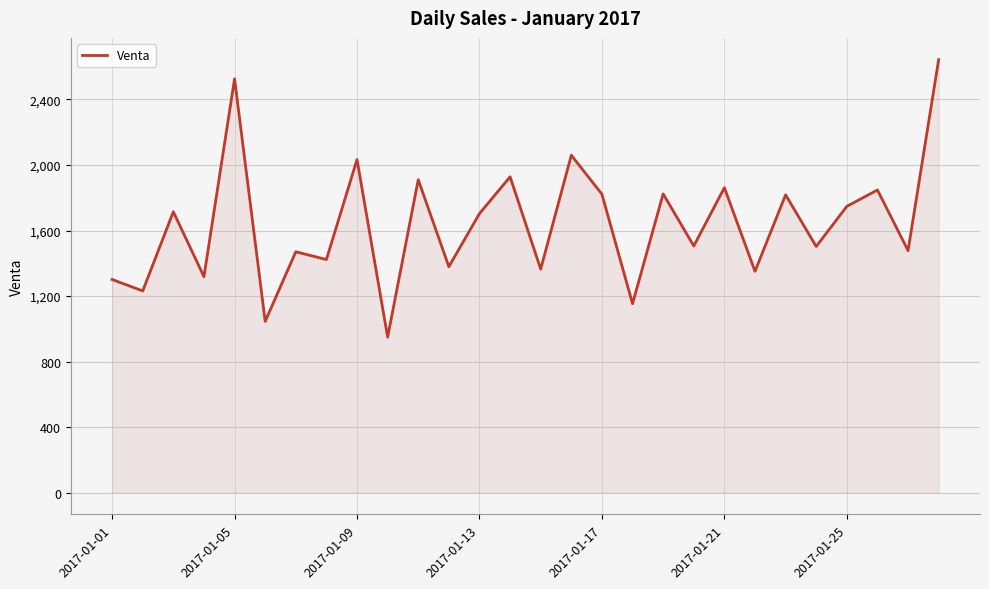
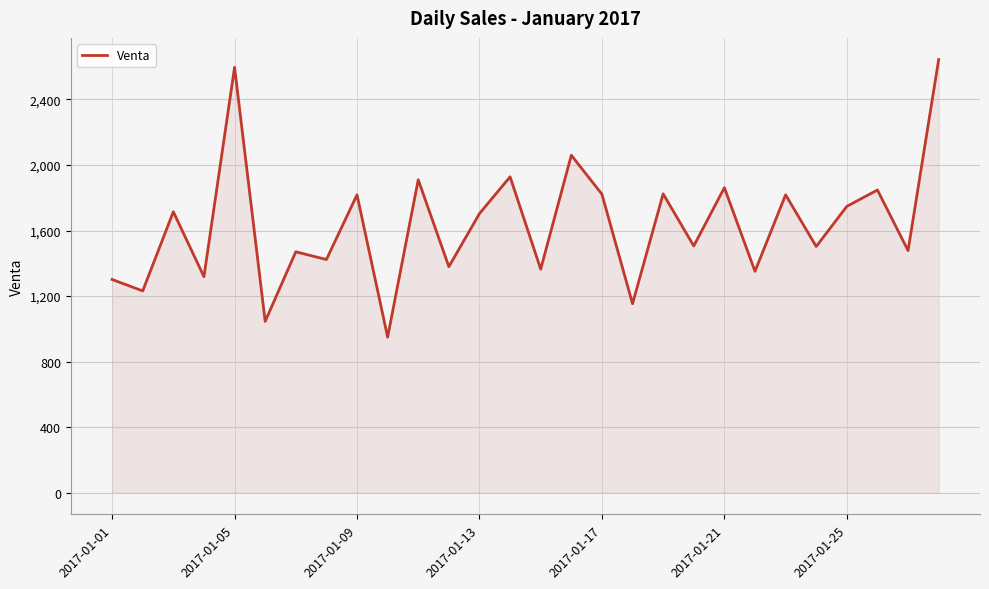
  {
    "2017-01-01": "1,300",
-   "2017-01-05": "2,530",
-   "2017-01-09": "2,030",
+   "2017-01-05": "2,600",
+   "2017-01-09": "1,820",
    "2017-01-13": "1,700",
    "2017-01-17": "1,820",
    "2017-01-21": "1,860",
    "2017-01-25": "1,750"
  }
